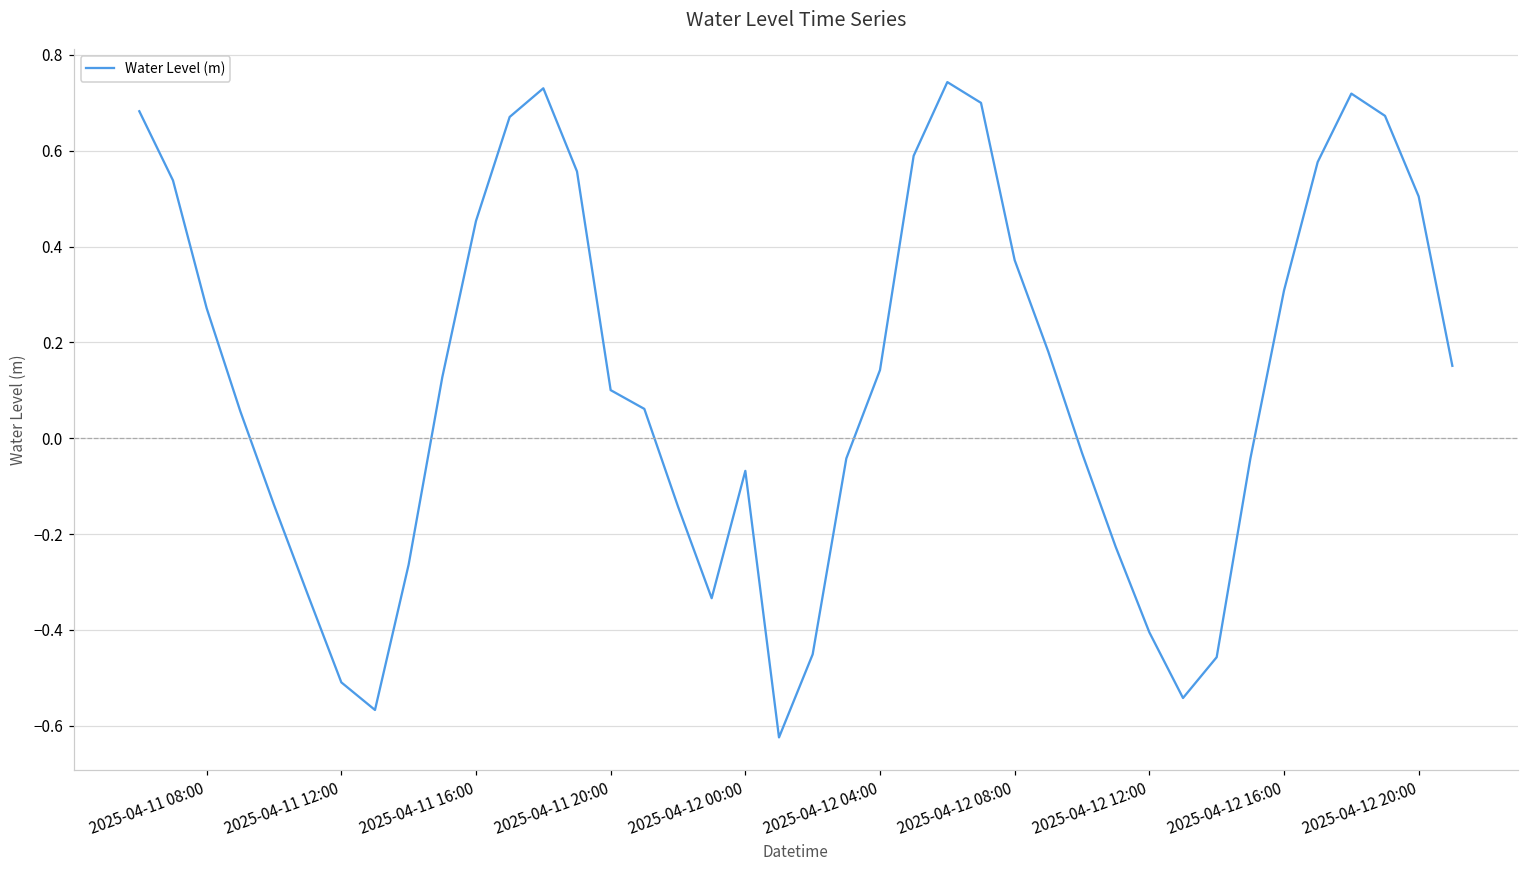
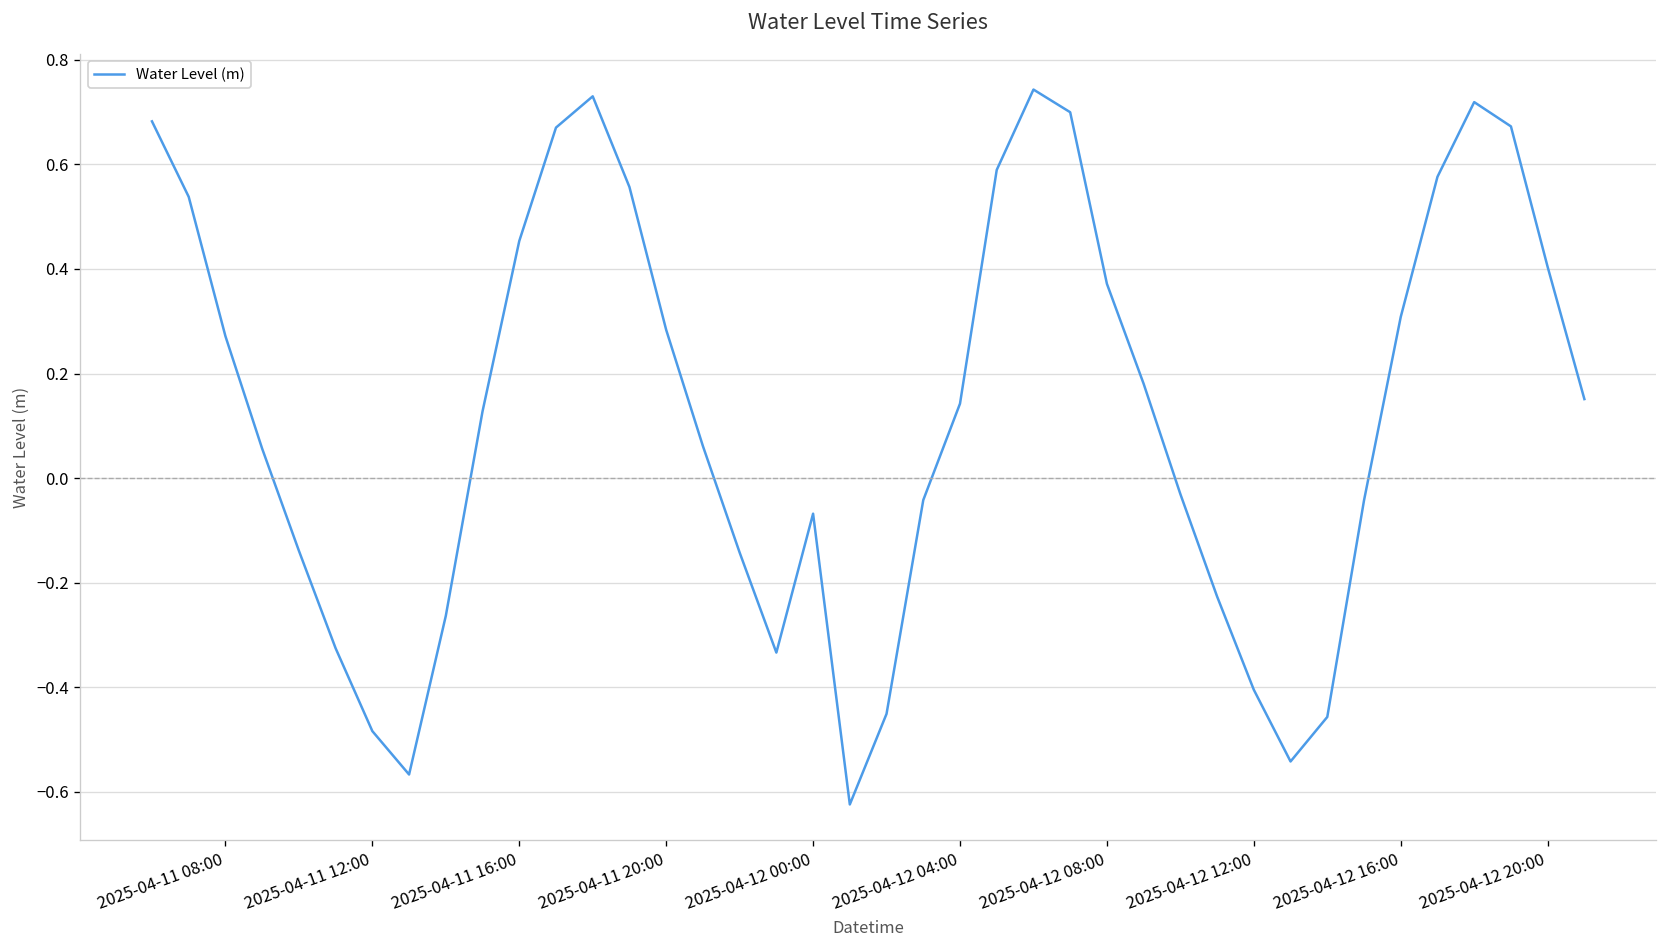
  {
    "2025-04-11 08:00": 0.27,
-   "2025-04-11 12:00": -0.51,
+   "2025-04-11 12:00": -0.48,
    "2025-04-11 16:00": 0.45,
-   "2025-04-11 20:00": 0.10,
+   "2025-04-11 20:00": 0.28,
    "2025-04-12 00:00": -0.07,
    "2025-04-12 04:00": 0.14,
    "2025-04-12 08:00": 0.37,
    "2025-04-12 12:00": -0.41,
    "2025-04-12 16:00": 0.31,
-   "2025-04-12 20:00": 0.50
+   "2025-04-12 20:00": 0.40
  }
